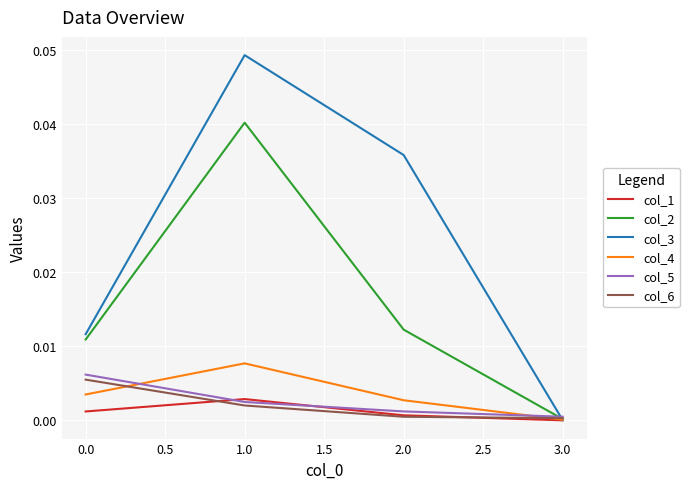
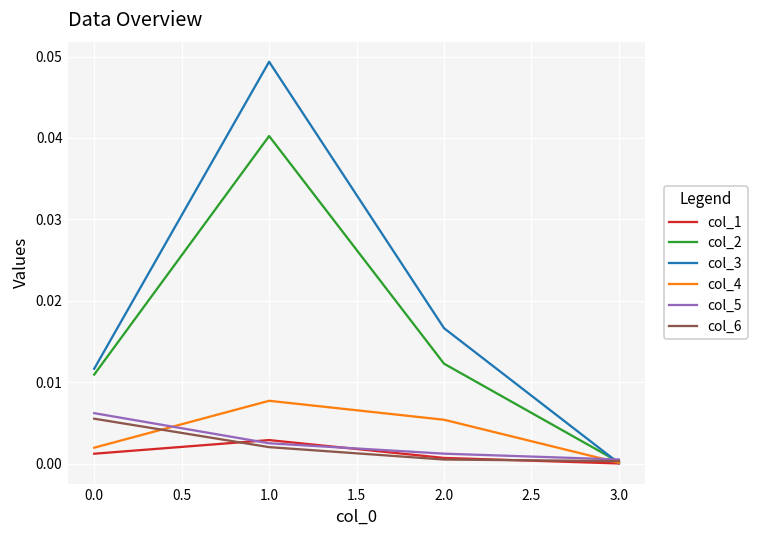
  {
    "col_1": {
      "0.0": 0.001,
      "1.0": 0.003
    },
    "col_2": {
      "0.0": 0.011,
      "1.0": 0.040,
      "2.0": 0.012
    },
    "col_3": {
      "0.0": 0.012,
      "1.0": 0.049,
-     "2.0": 0.036
+     "2.0": 0.017
    },
    "col_4": {
-     "0.0": 0.004,
+     "0.0": 0.002,
      "1.0": 0.008,
-     "2.0": 0.003
+     "2.0": 0.005
    },
    "col_5": {
      "0.0": 0.006,
      "1.0": 0.002,
      "2.0": 0.001
    },
    "col_6": {
      "0.0": 0.006,
      "1.0": 0.002
    }
  }
